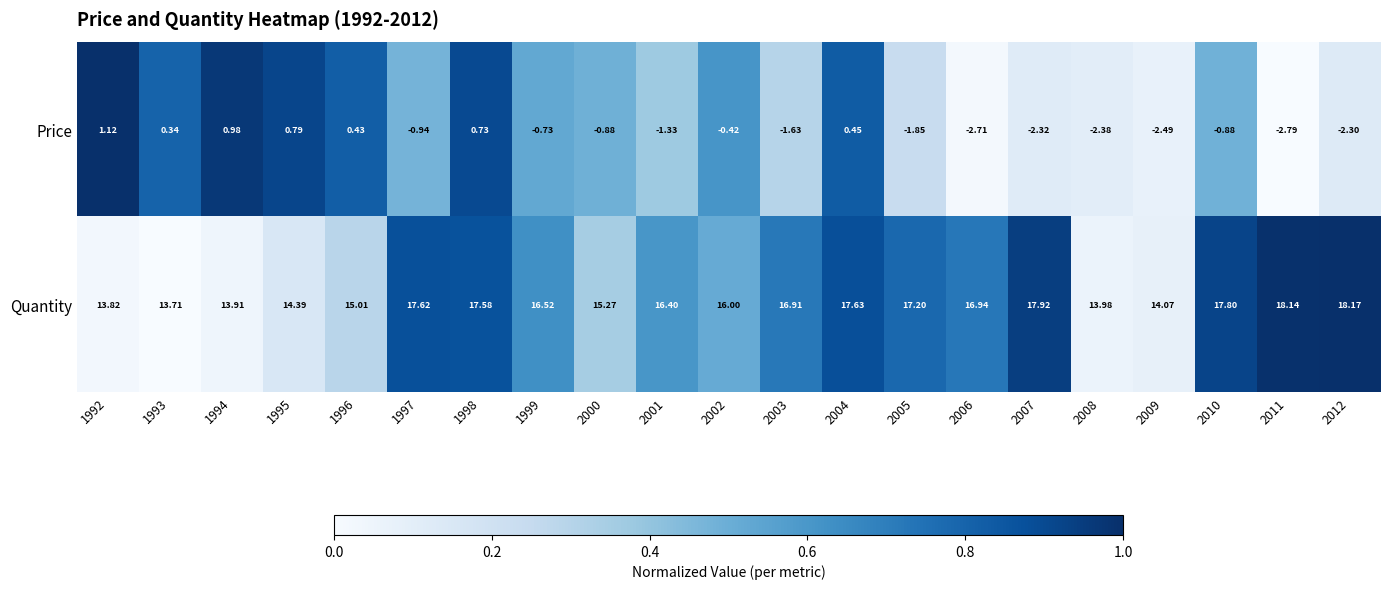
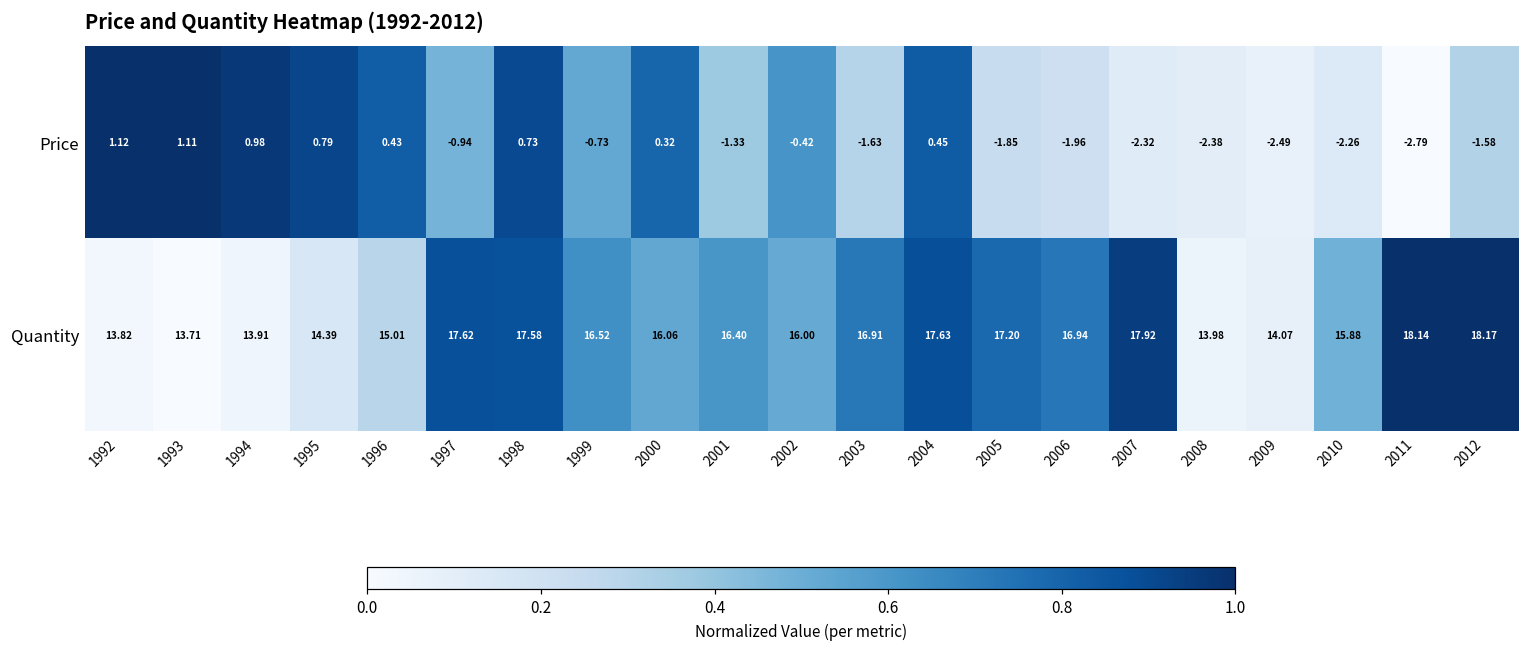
  {
    "Price": {
      "1992": 1.12,
-     "1993": 0.34,
+     "1993": 1.11,
      "1994": 0.98,
      "1995": 0.79,
      "1996": 0.43,
      "1997": -0.94,
      "1998": 0.73,
      "1999": -0.73,
-     "2000": -0.88,
+     "2000": 0.32,
      "2001": -1.33,
      "2002": -0.42,
      "2003": -1.63,
      "2004": 0.45,
      "2005": -1.85,
-     "2006": -2.71,
+     "2006": -1.96,
      "2007": -2.32,
      "2008": -2.38,
      "2009": -2.49,
-     "2010": -0.88,
+     "2010": -2.26,
      "2011": -2.79,
-     "2012": -2.30
+     "2012": -1.58
    },
    "Quantity": {
      "1992": 13.82,
      "1993": 13.71,
      "1994": 13.91,
      "1995": 14.39,
      "1996": 15.01,
      "1997": 17.62,
      "1998": 17.58,
      "1999": 16.52,
-     "2000": 15.27,
+     "2000": 16.06,
      "2001": 16.40,
      "2002": 16.00,
      "2003": 16.91,
      "2004": 17.63,
      "2005": 17.20,
      "2006": 16.94,
      "2007": 17.92,
      "2008": 13.98,
      "2009": 14.07,
-     "2010": 17.80,
+     "2010": 15.88,
      "2011": 18.14,
      "2012": 18.17
    }
  }
